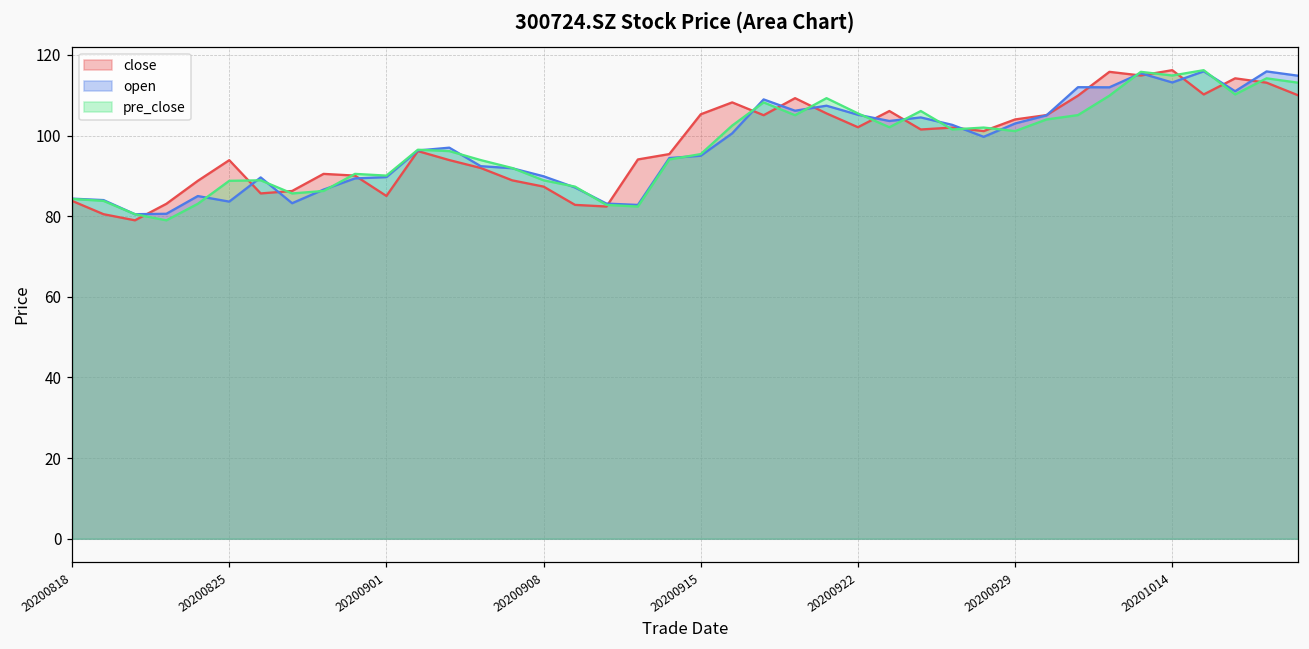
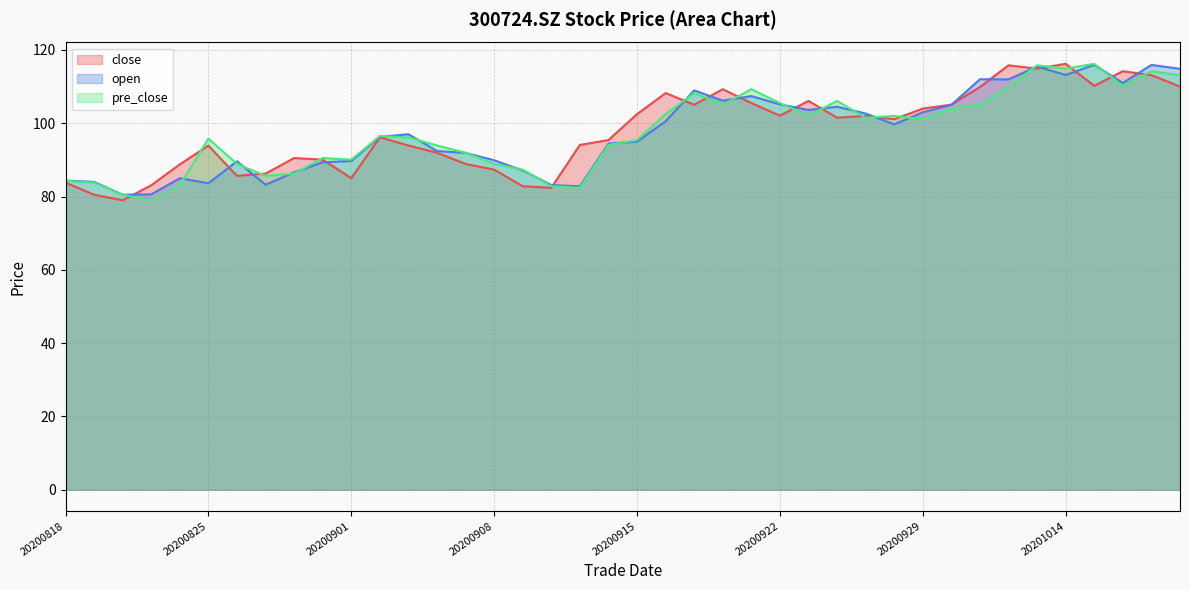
  {
    "close": {
      "20200825": 94,
      "20200901": 85,
      "20200908": 87,
-     "20200915": 105,
+     "20200915": 102,
      "20200922": 102,
      "20200929": 104,
      "20201014": 116
    },
    "open": {
      "20200825": 84,
      "20200908": 90,
      "20200929": 103,
      "20201014": 113
    },
    "pre_close": {
-     "20200825": 89,
+     "20200825": 96,
      "20200908": 89,
      "20200929": 101,
      "20201014": 115
    }
  }
